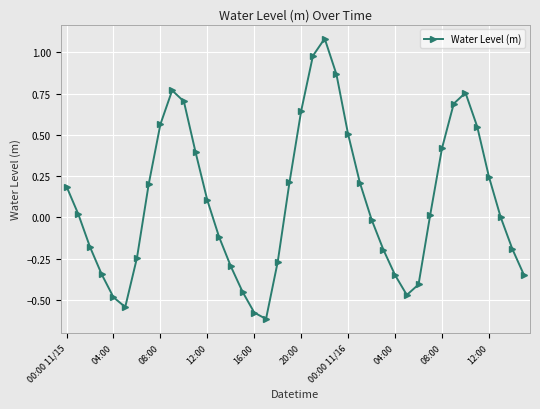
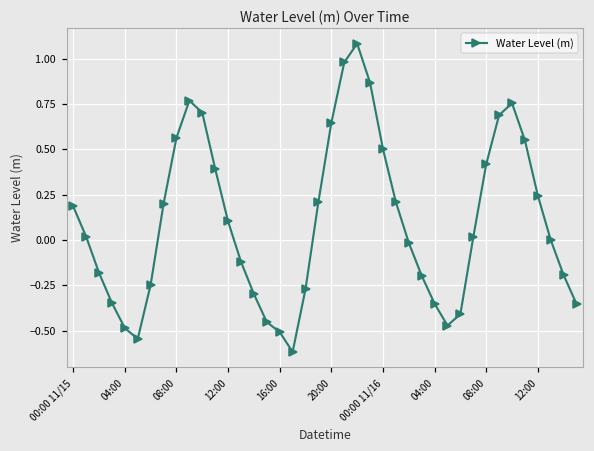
  {
    "00:00 11/15": 0.19,
-   "16:00": -0.58,
+   "16:00": -0.51,
    "20:00": 0.65,
    "00:00 11/16": 0.50
  }
